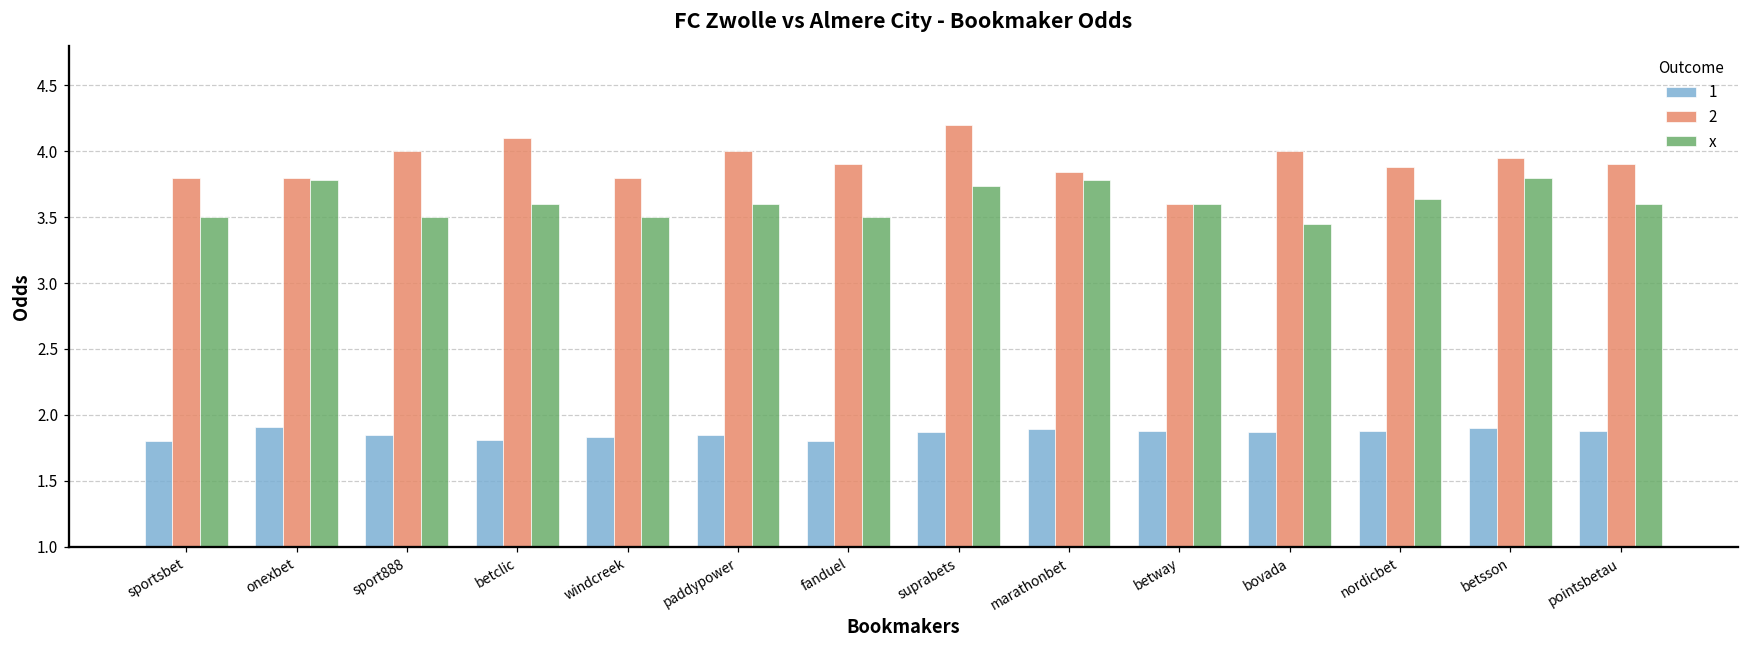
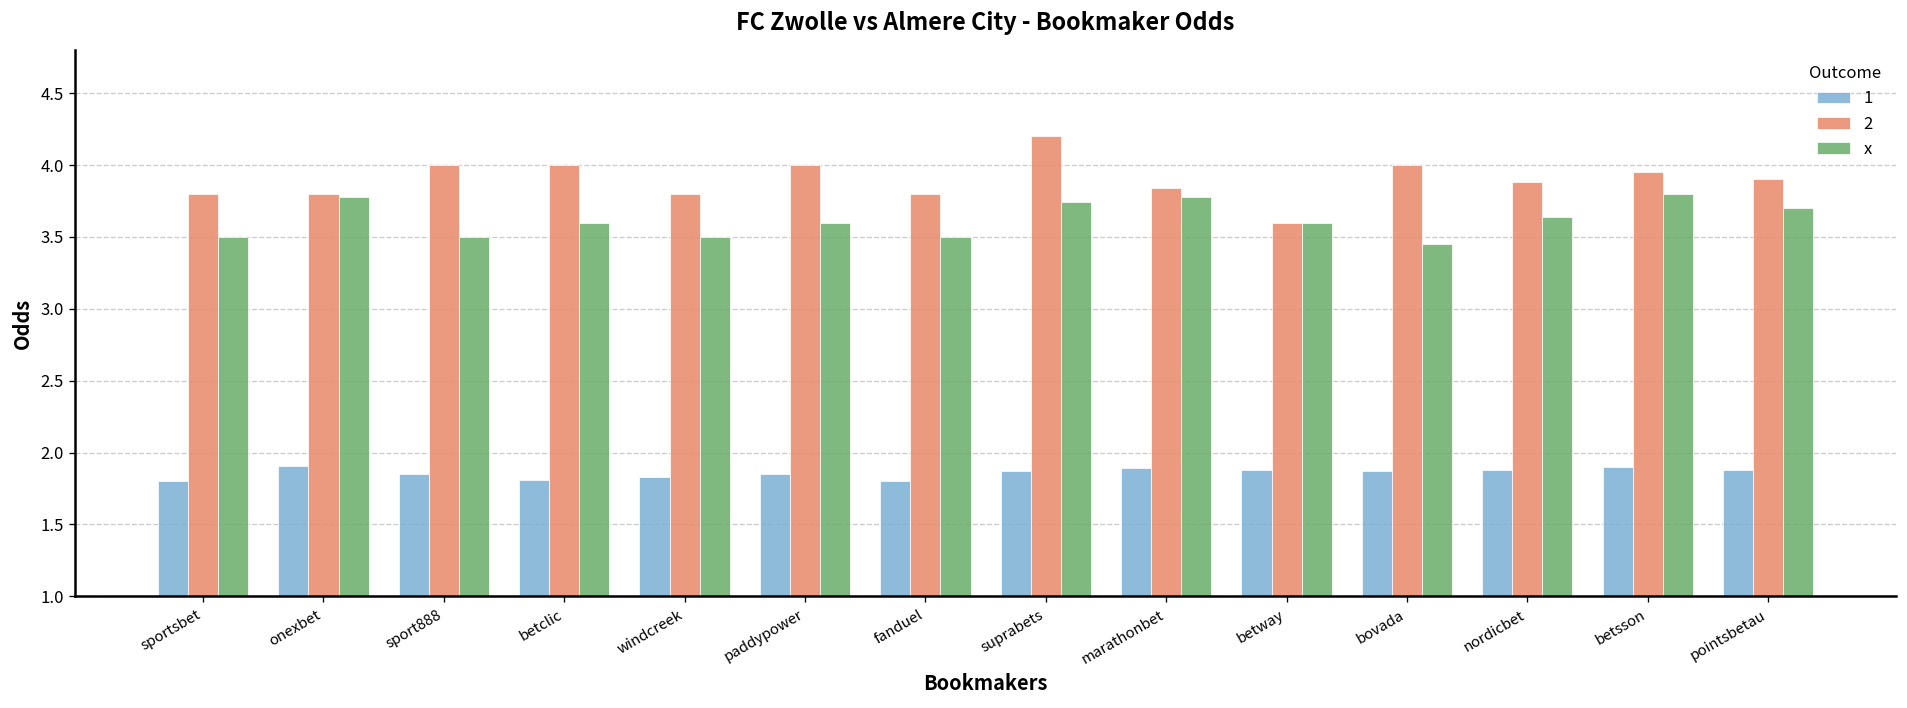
  {
    "1": {
      "sportsbet": 1.8,
      "onexbet": 1.9,
      "sport888": 1.85,
      "betclic": 1.8,
      "windcreek": 1.83,
      "paddypower": 1.85,
      "fanduel": 1.8,
      "suprabets": 1.87,
      "marathonbet": 1.9,
      "betway": 1.9,
      "bovada": 1.87,
      "nordicbet": 1.9,
      "betsson": 1.9,
      "pointsbetau": 1.9
    },
    "2": {
      "sportsbet": 3.8,
      "onexbet": 3.8,
      "sport888": 4.0,
-     "betclic": 4.1,
+     "betclic": 4.0,
      "windcreek": 3.8,
      "paddypower": 4.0,
-     "fanduel": 3.9,
+     "fanduel": 3.8,
      "suprabets": 4.2,
      "marathonbet": 3.84,
      "betway": 3.6,
      "bovada": 4.0,
      "nordicbet": 3.9,
      "betsson": 3.95,
      "pointsbetau": 3.9
    },
    "x": {
      "sportsbet": 3.5,
      "onexbet": 3.8,
      "sport888": 3.5,
      "betclic": 3.6,
      "windcreek": 3.5,
      "paddypower": 3.6,
      "fanduel": 3.5,
      "suprabets": 3.74,
      "marathonbet": 3.8,
      "betway": 3.6,
      "bovada": 3.45,
      "nordicbet": 3.64,
      "betsson": 3.8,
-     "pointsbetau": 3.6
+     "pointsbetau": 3.7
    }
  }
